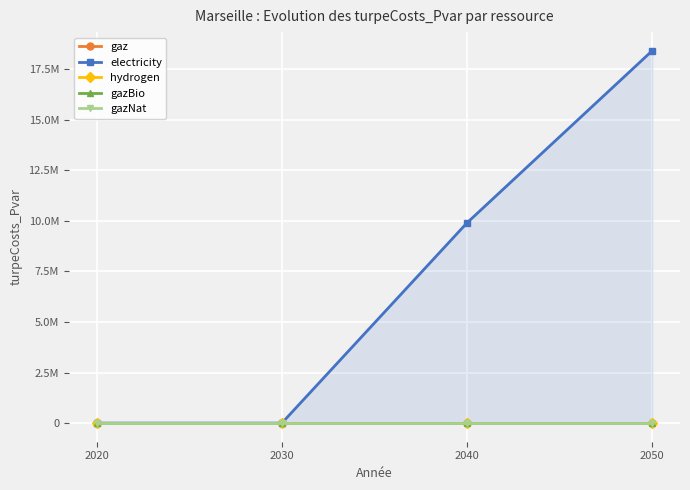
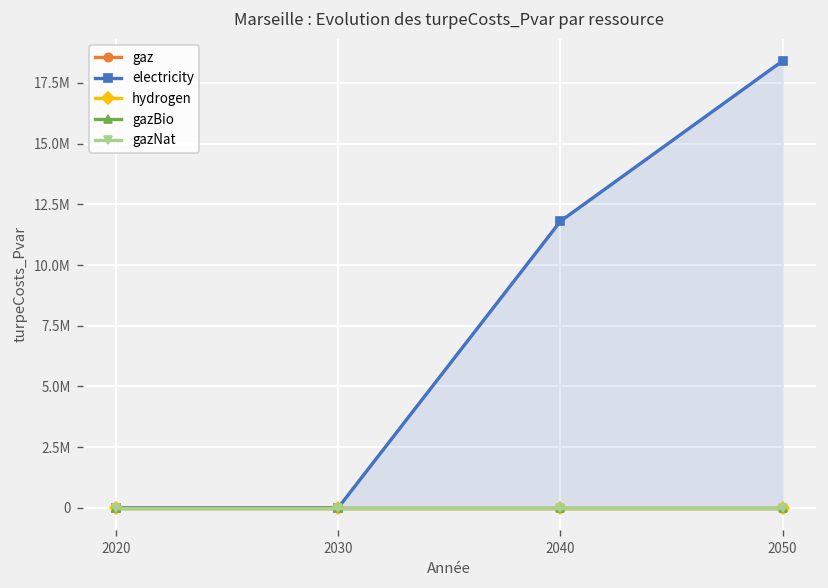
  {
    "gazNat": {
      "2040": 0,
      "2050": 0
    },
    "electricity": {
-     "2040": 9900000,
+     "2040": 11800000,
      "2050": 18400000
    }
  }
